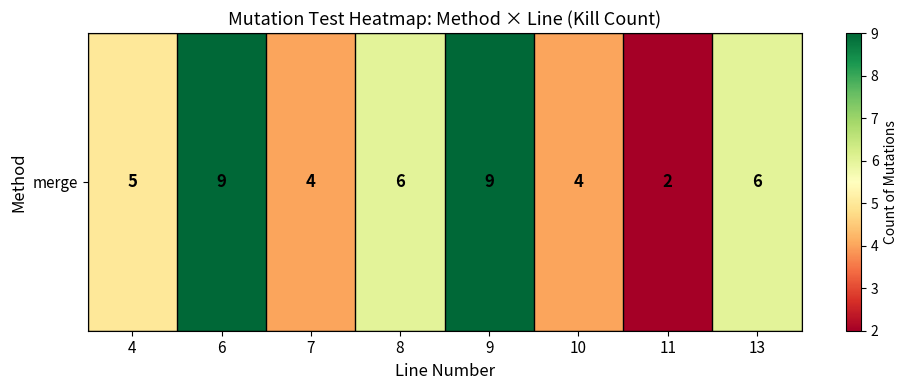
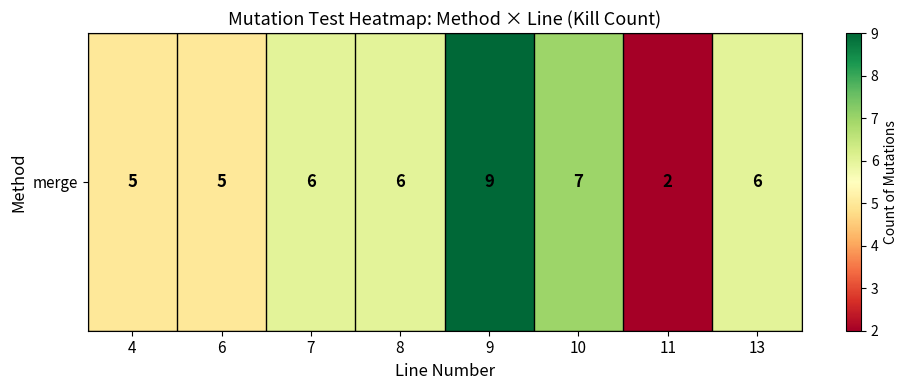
  {
    "merge": {
      "4": 5,
-     "6": 9,
-     "7": 4,
+     "6": 5,
+     "7": 6,
      "8": 6,
      "9": 9,
-     "10": 4,
+     "10": 7,
      "11": 2,
      "13": 6
    }
  }
